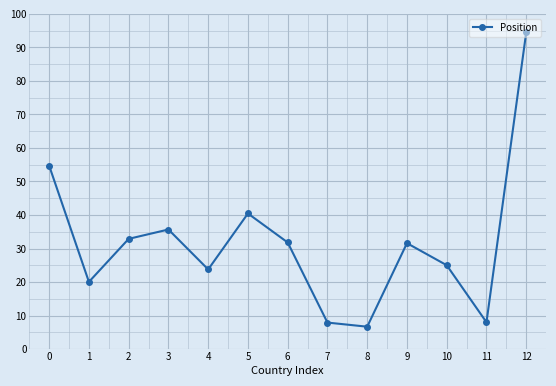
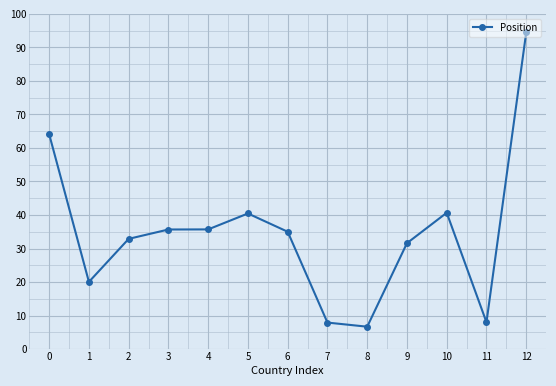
  {
-   "0": 55,
+   "0": 64,
    "1": 20,
    "2": 33,
    "3": 36,
-   "4": 24,
+   "4": 36,
    "5": 40,
-   "6": 32,
+   "6": 35,
    "7": 8,
    "8": 7,
    "9": 32,
-   "10": 25,
+   "10": 41,
    "11": 8
  }
